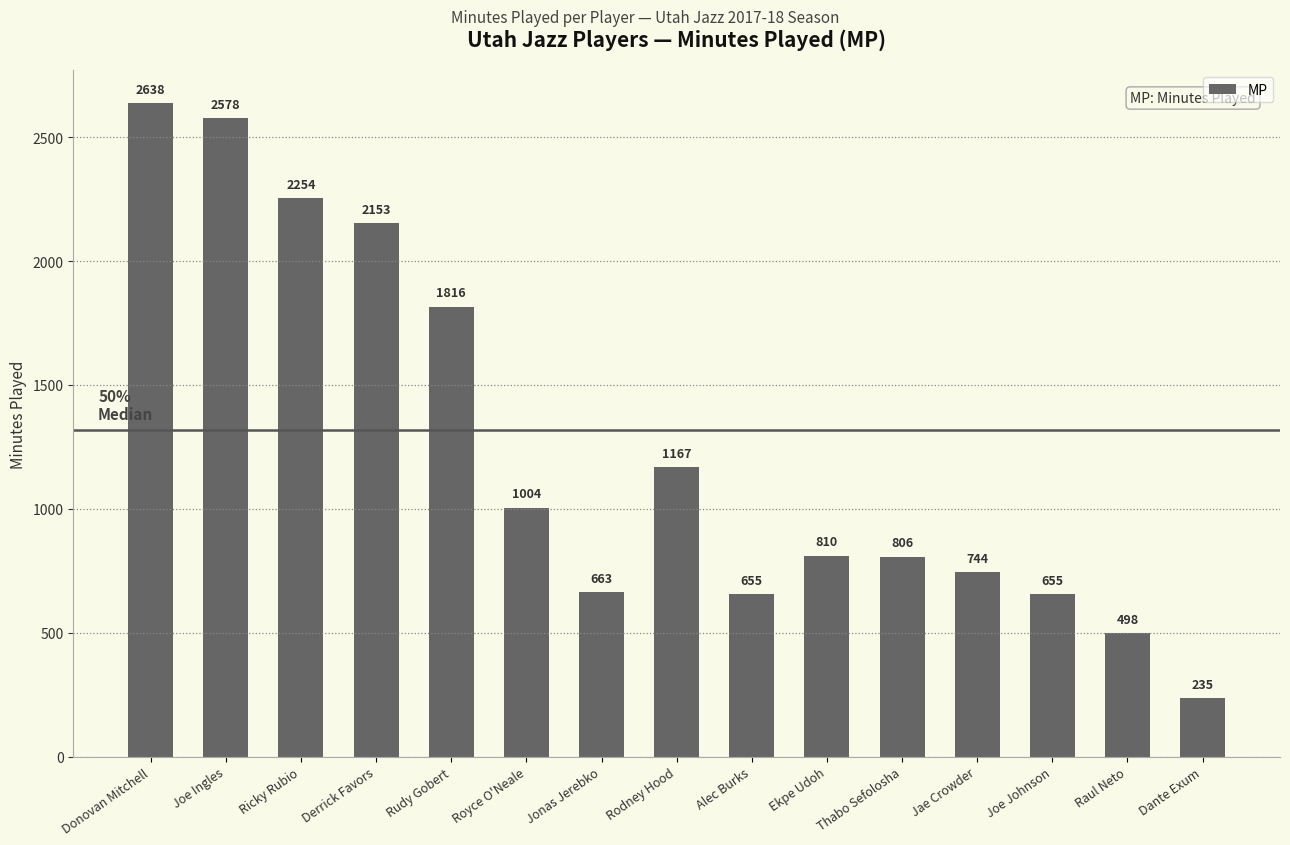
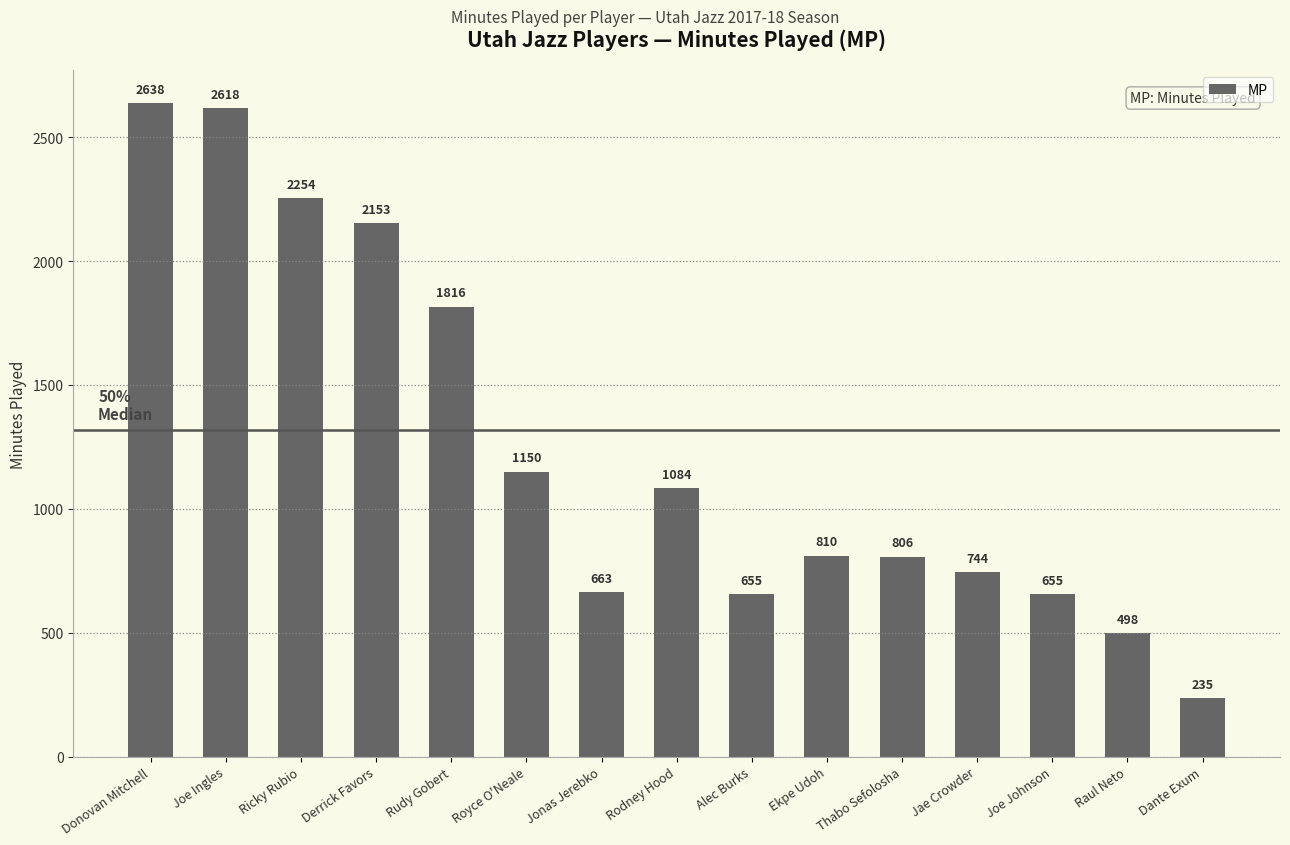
  {
    "Donovan Mitchell": 2638,
-   "Joe Ingles": 2578,
+   "Joe Ingles": 2618,
    "Ricky Rubio": 2254,
    "Derrick Favors": 2153,
    "Rudy Gobert": 1816,
-   "Royce O'Neale": 1004,
+   "Royce O'Neale": 1150,
    "Jonas Jerebko": 663,
-   "Rodney Hood": 1167,
+   "Rodney Hood": 1084,
    "Alec Burks": 655,
    "Ekpe Udoh": 810,
    "Thabo Sefolosha": 806,
    "Jae Crowder": 744,
    "Raul Neto": 498,
    "Dante Exum": 235
  }
